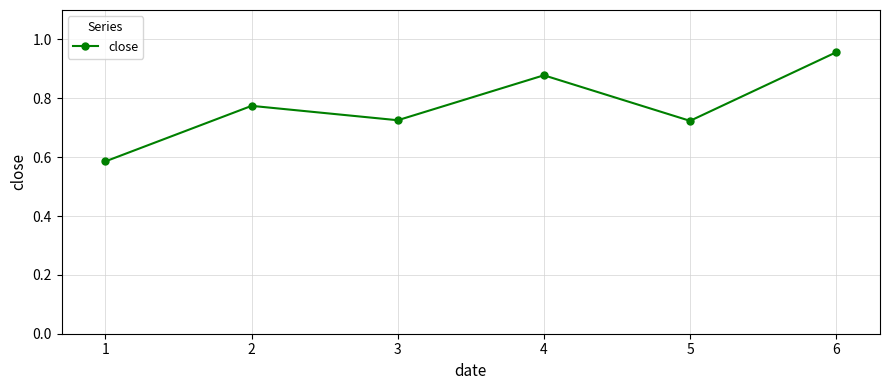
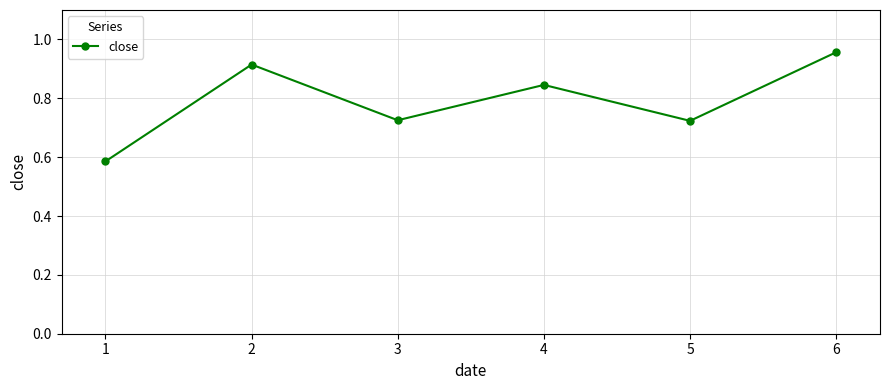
  {
    "1": 0.59,
-   "2": 0.77,
+   "2": 0.91,
    "3": 0.73,
-   "4": 0.88,
+   "4": 0.85,
    "5": 0.72,
    "6": 0.96
  }
